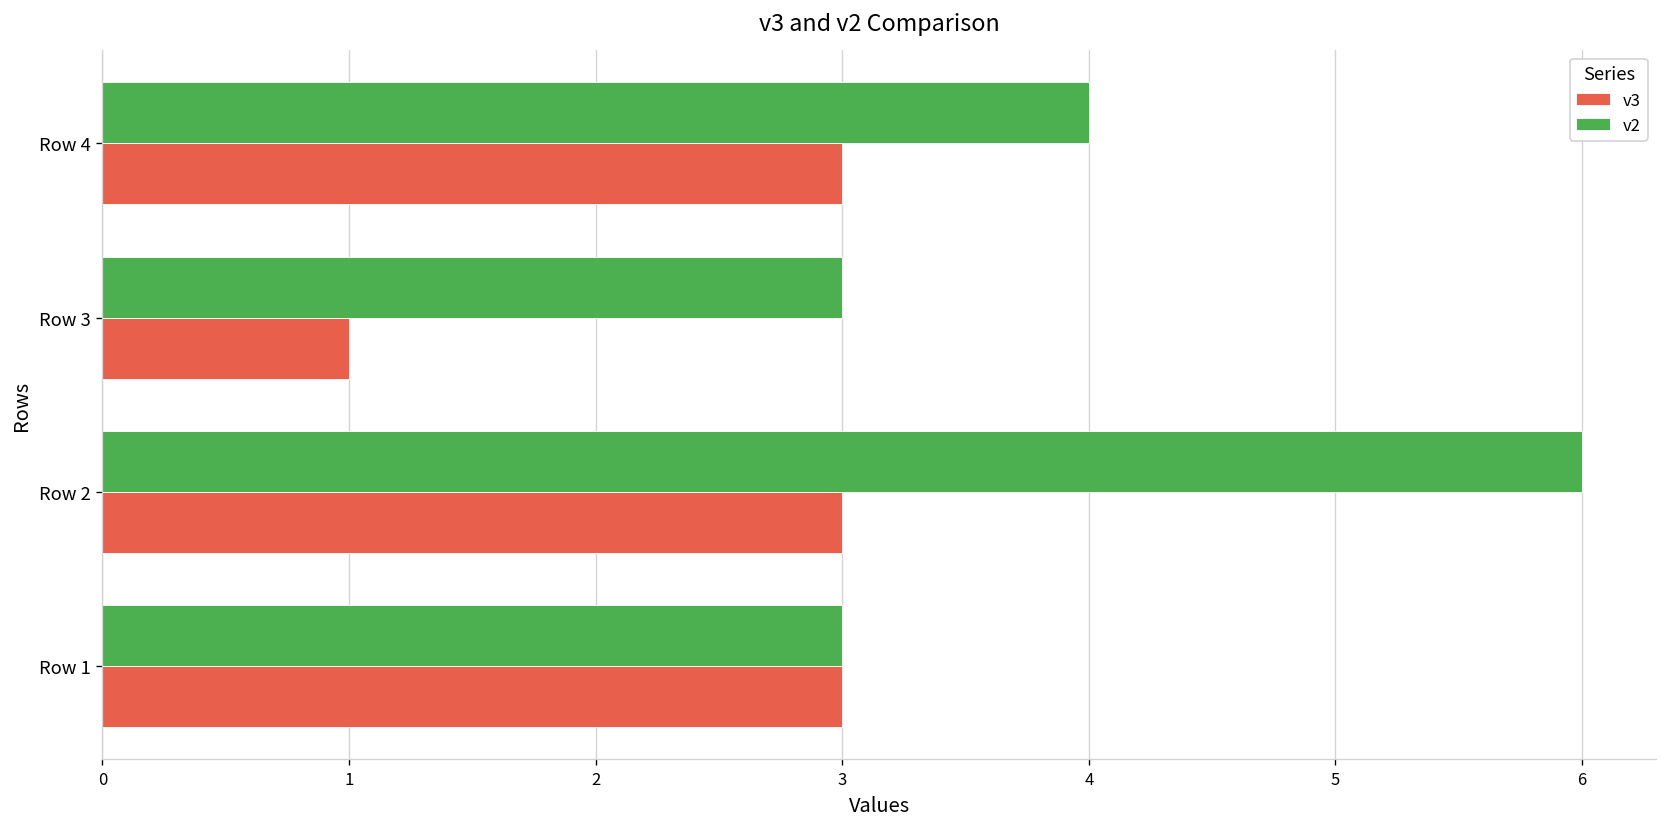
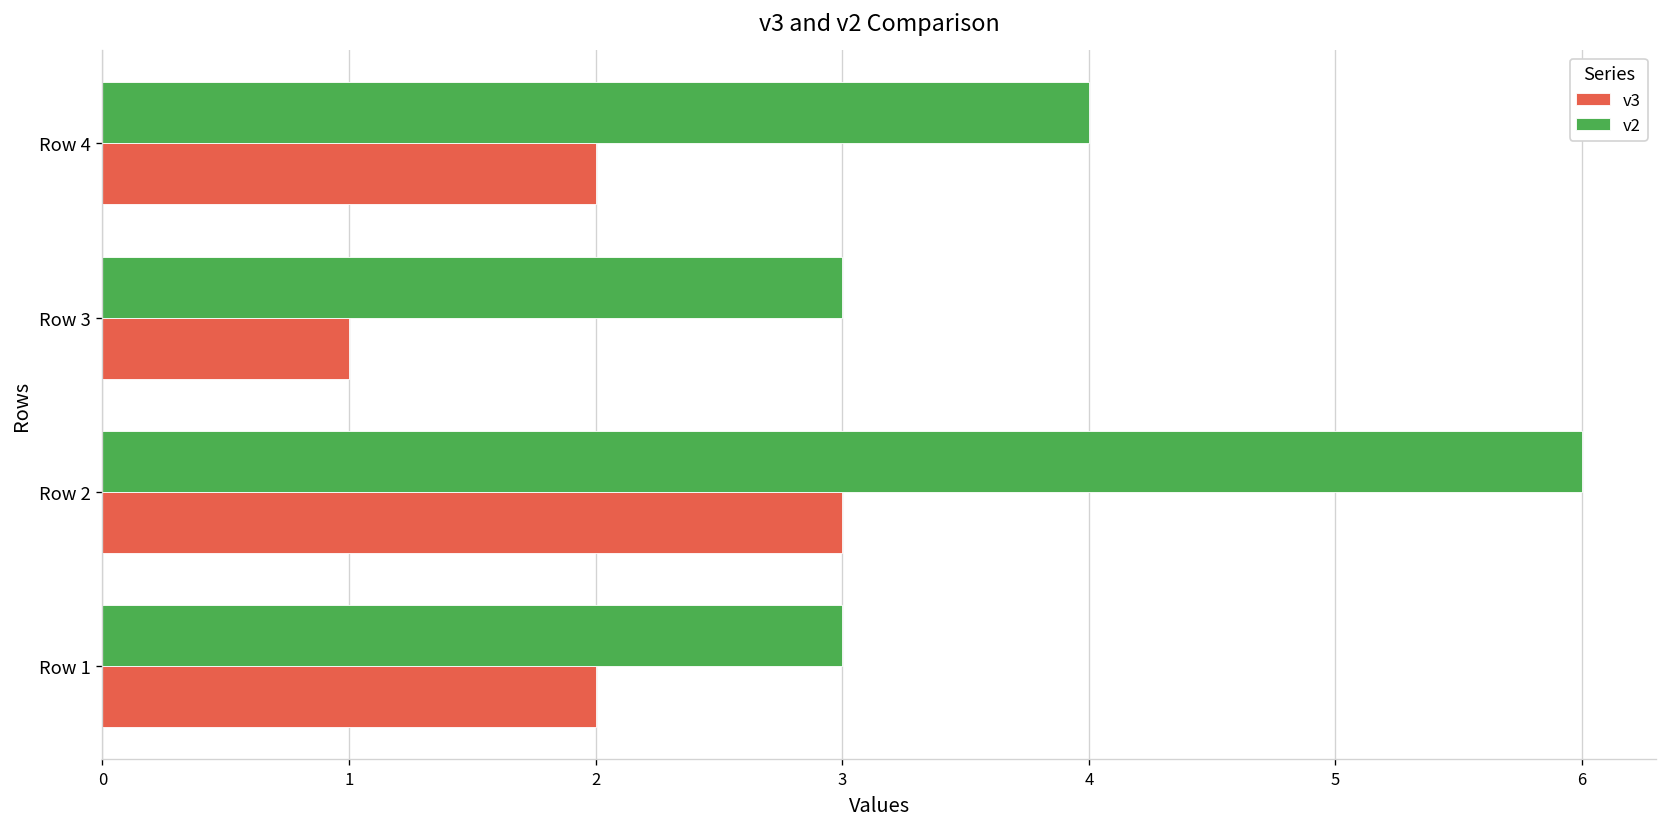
  {
    "v3": {
-     "Row 4": 3,
+     "Row 4": 2,
      "Row 3": 1,
      "Row 2": 3,
-     "Row 1": 3
+     "Row 1": 2
    },
    "v2": {
      "Row 4": 4,
      "Row 3": 3,
      "Row 2": 6,
      "Row 1": 3
    }
  }
